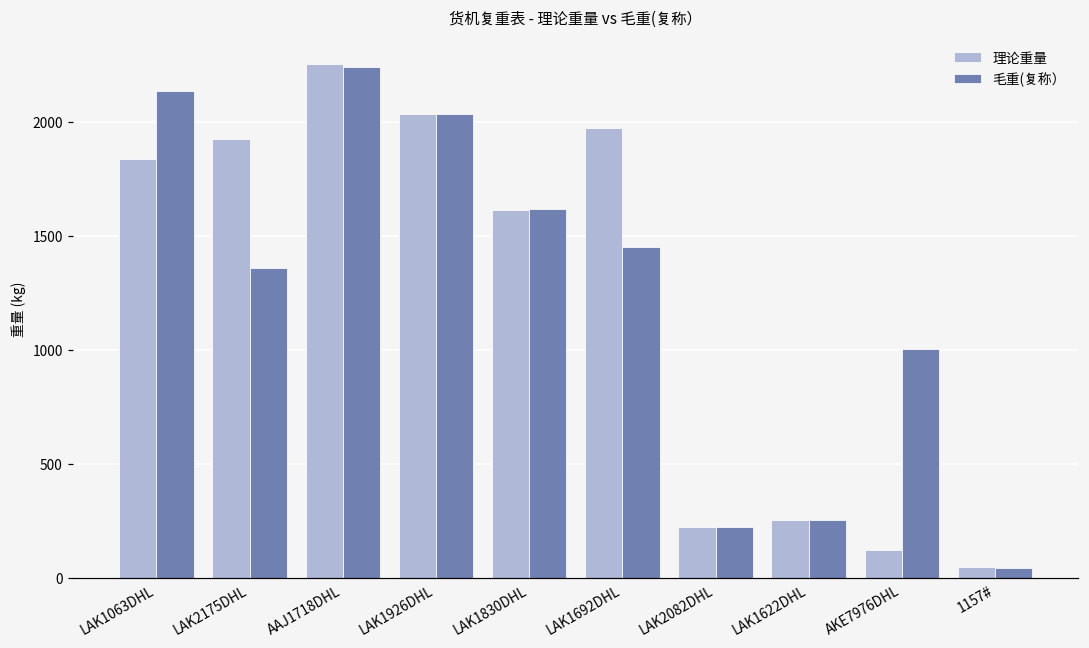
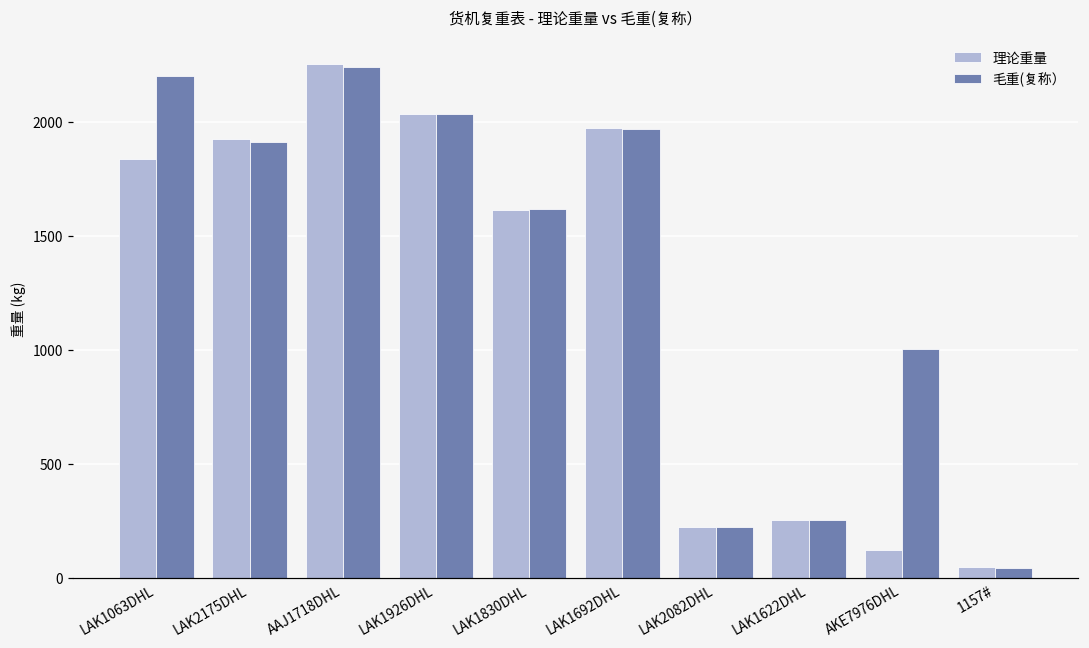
  {
    "理论重量": {
      "LAK1063DHL": 1840,
      "LAK2175DHL": 1930,
      "AAJ1718DHL": 2250,
      "LAK1926DHL": 2040,
      "LAK1830DHL": 1620,
      "LAK1692DHL": 1980,
      "LAK2082DHL": 230,
      "LAK1622DHL": 260,
      "AKE7976DHL": 120,
      "1157#": 50
    },
    "毛重(复称）": {
-     "LAK1063DHL": 2140,
-     "LAK2175DHL": 1360,
+     "LAK1063DHL": 2200,
+     "LAK2175DHL": 1910,
      "AAJ1718DHL": 2240,
      "LAK1926DHL": 2040,
      "LAK1830DHL": 1620,
-     "LAK1692DHL": 1450,
+     "LAK1692DHL": 1970,
      "LAK2082DHL": 230,
      "LAK1622DHL": 260,
      "AKE7976DHL": 1010,
      "1157#": 50
    }
  }
